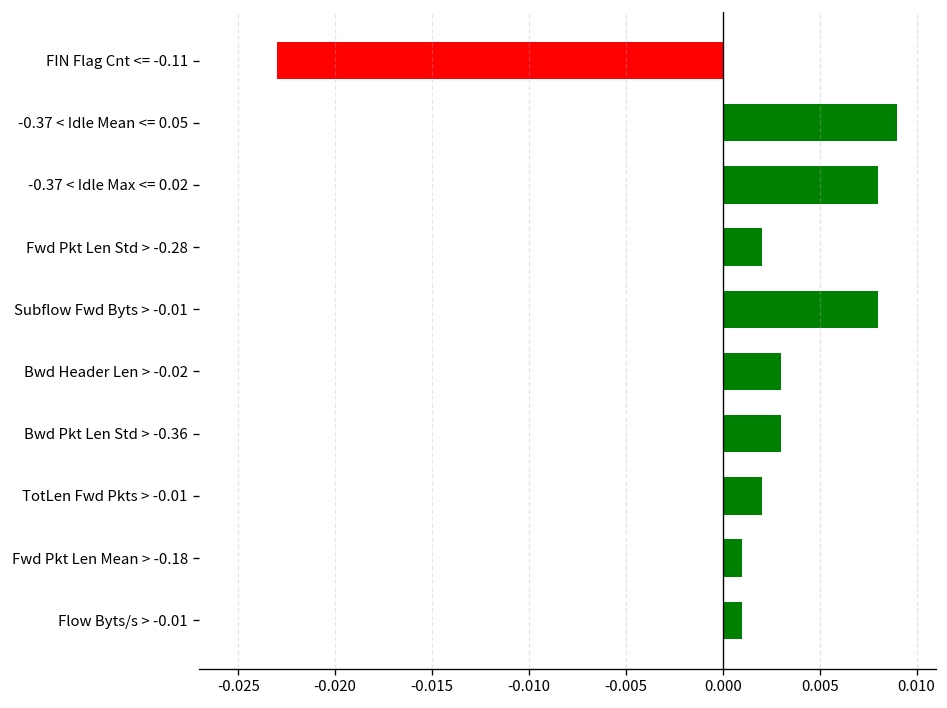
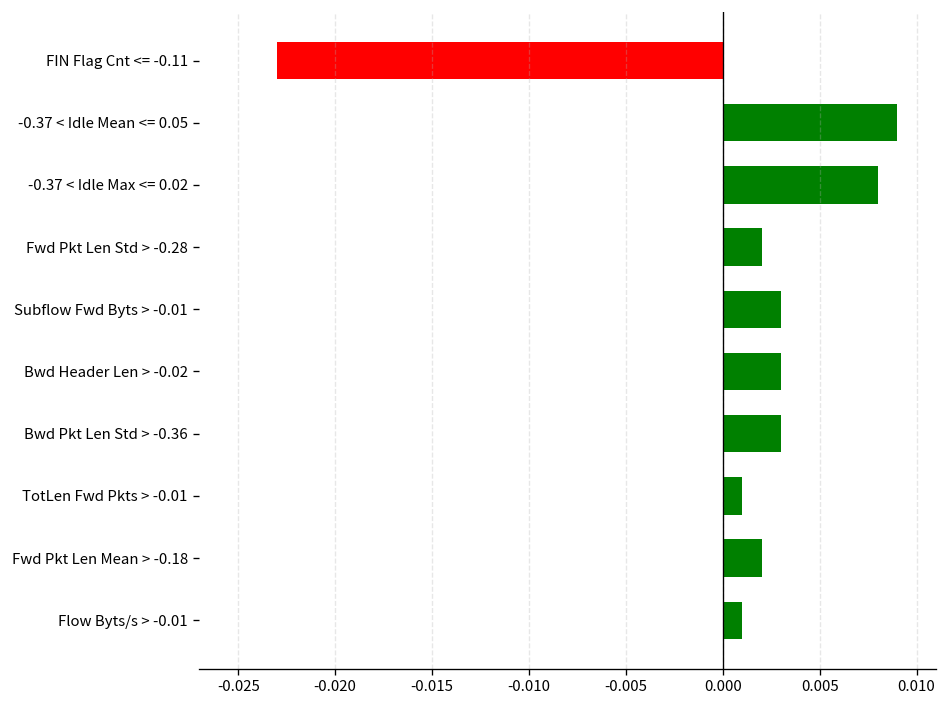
  {
    "FIN Flag Cnt <= -0.11": -0.023,
    "-0.37 < Idle Mean <= 0.05": 0.009,
    "-0.37 < Idle Max <= 0.02": 0.008,
    "Fwd Pkt Len Std > -0.28": 0.002,
-   "Subflow Fwd Byts > -0.01": 0.008,
+   "Subflow Fwd Byts > -0.01": 0.003,
    "Bwd Header Len > -0.02": 0.003,
    "Bwd Pkt Len Std > -0.36": 0.003,
-   "TotLen Fwd Pkts > -0.01": 0.002,
-   "Fwd Pkt Len Mean > -0.18": 0.001,
+   "TotLen Fwd Pkts > -0.01": 0.001,
+   "Fwd Pkt Len Mean > -0.18": 0.002,
    "Flow Byts/s > -0.01": 0.001
  }
